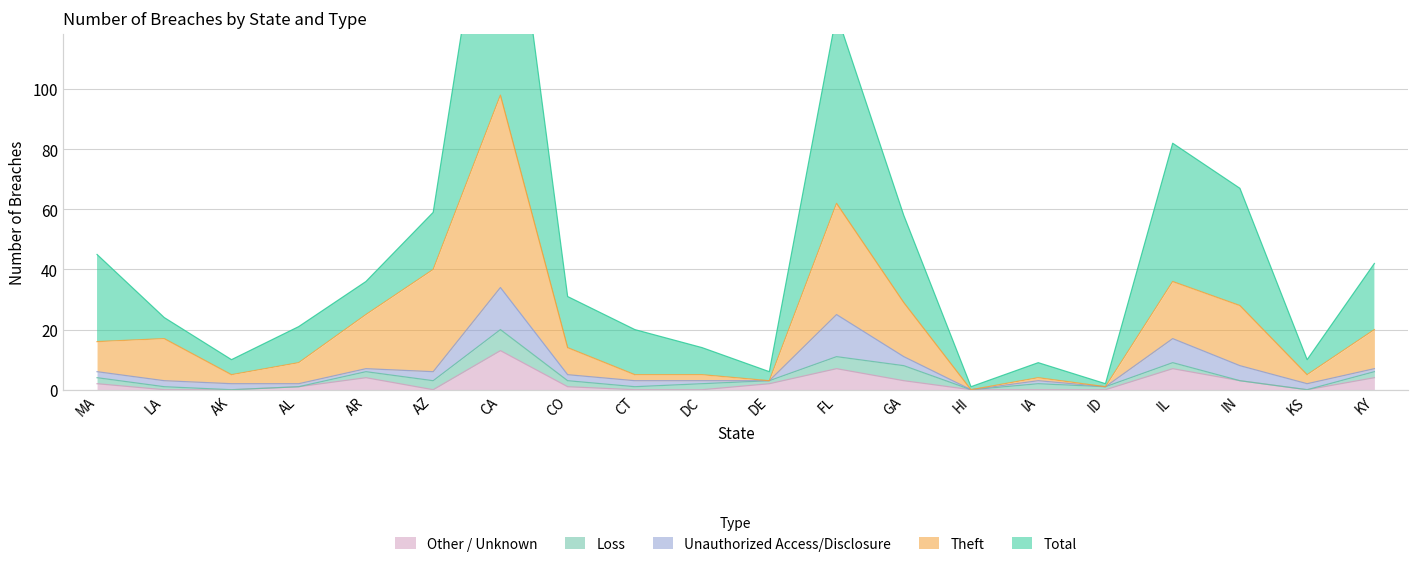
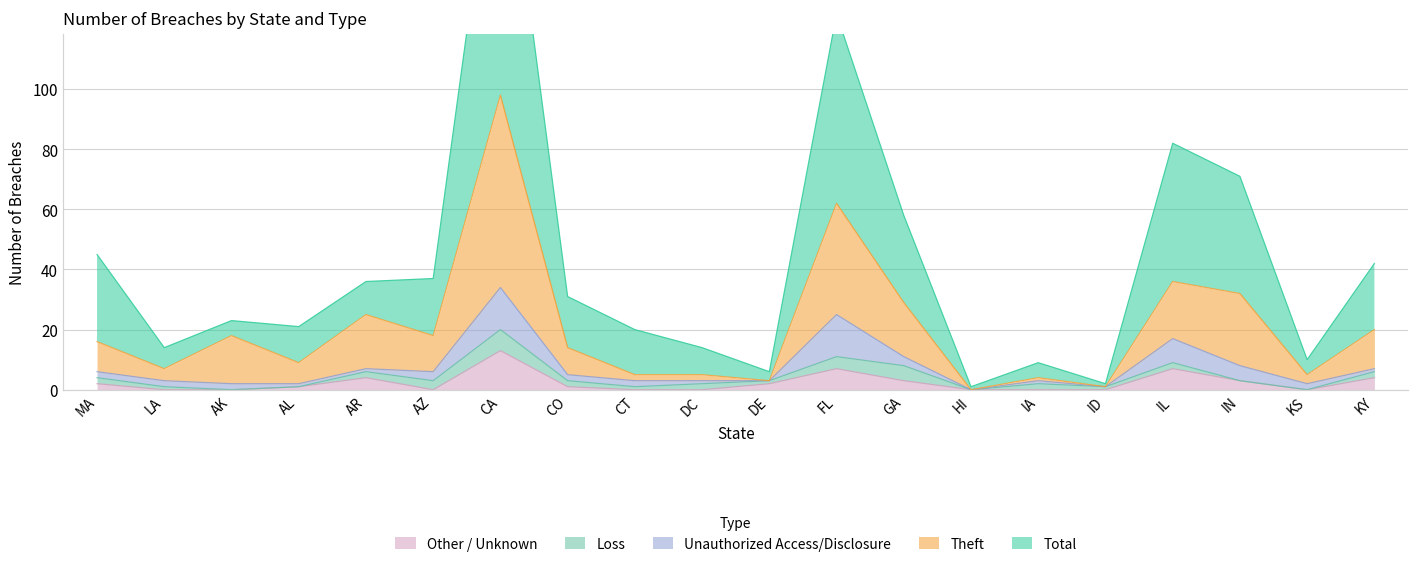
  {
    "Theft": {
      "MA": 10,
-     "LA": 14,
-     "AK": 3,
+     "LA": 4,
+     "AK": 16,
      "AL": 7,
      "AR": 18,
-     "AZ": 34,
+     "AZ": 12,
      "CA": 64,
      "CO": 9,
      "CT": 2,
      "DC": 2,
      "FL": 37,
      "GA": 18,
      "IA": 1,
      "IL": 19,
-     "IN": 20,
+     "IN": 24,
      "KS": 3,
      "KY": 13
    }
  }
